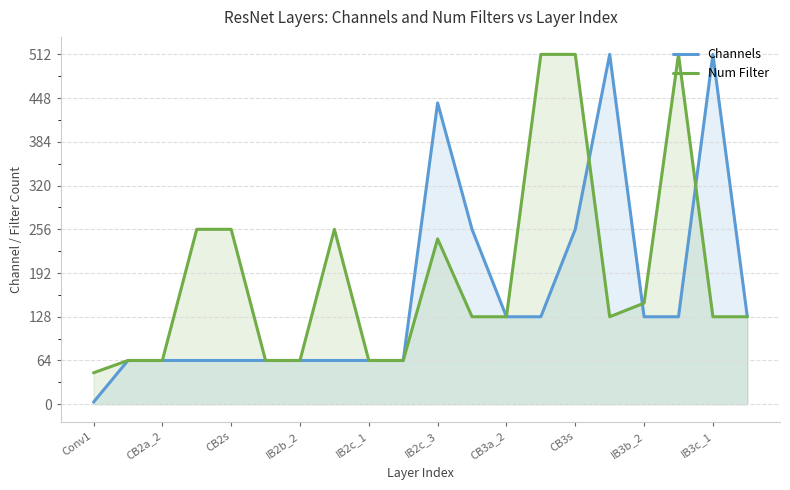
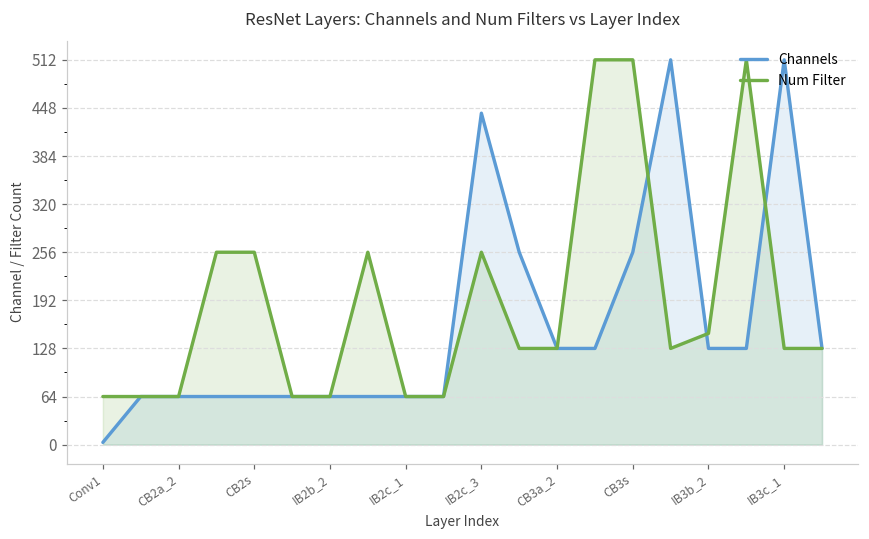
  {
    "Channels": {
      "Conv1": 0,
      "CB2s": 60,
      "IB2c_3": 440,
      "CB3s": 260,
      "IB3b_2": 130,
      "IB3c_1": 510
    },
    "Num Filter": {
-     "Conv1": 50,
+     "Conv1": 60,
      "CB2s": 260,
-     "IB2c_3": 240,
+     "IB2c_3": 260,
      "CB3s": 510,
      "IB3b_2": 150,
      "IB3c_1": 130
    }
  }
